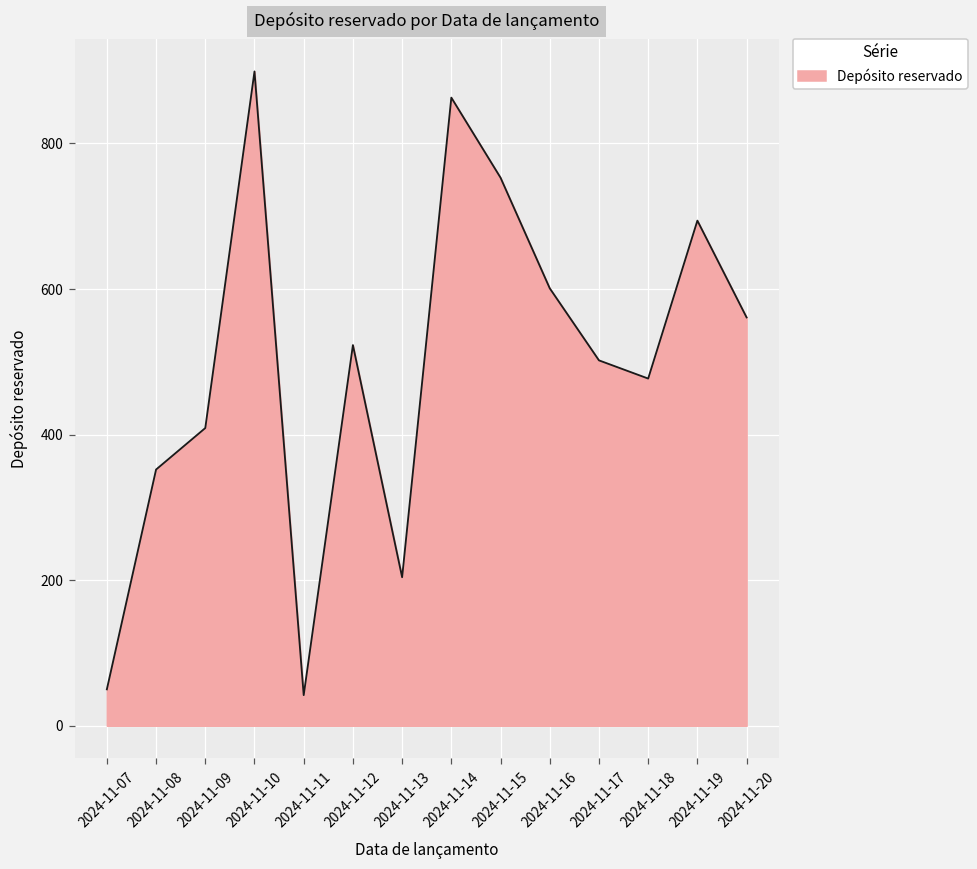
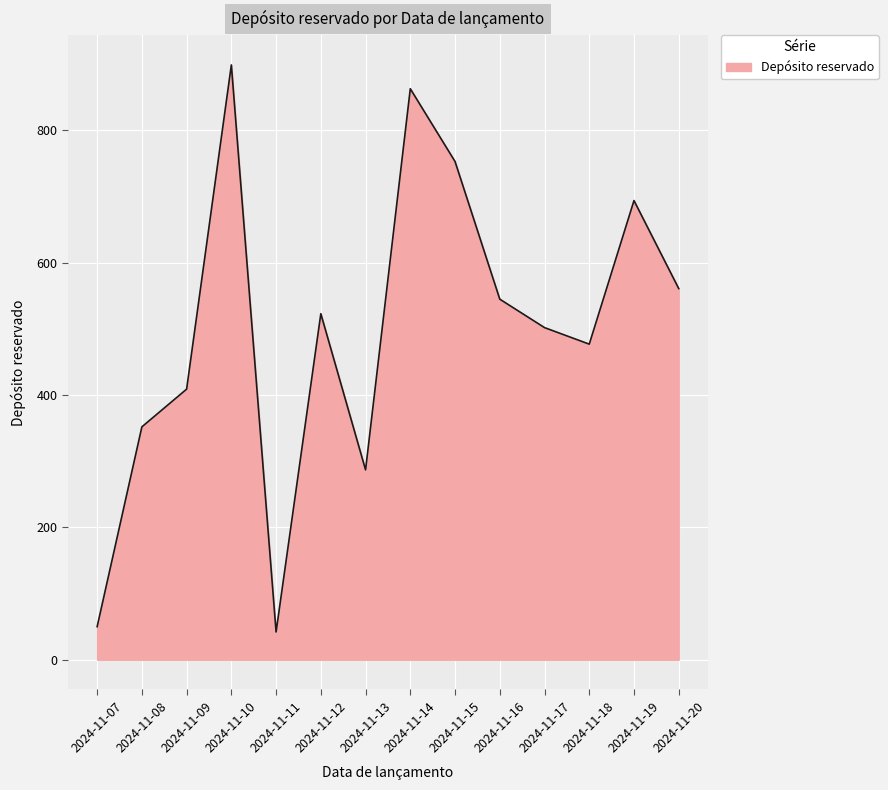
  {
    "2024-11-07": 50,
    "2024-11-08": 350,
    "2024-11-09": 410,
    "2024-11-10": 900,
    "2024-11-11": 40,
    "2024-11-12": 520,
-   "2024-11-13": 200,
+   "2024-11-13": 290,
    "2024-11-14": 860,
    "2024-11-15": 750,
-   "2024-11-16": 600,
+   "2024-11-16": 550,
    "2024-11-17": 500,
    "2024-11-18": 480,
    "2024-11-19": 690,
    "2024-11-20": 560
  }
